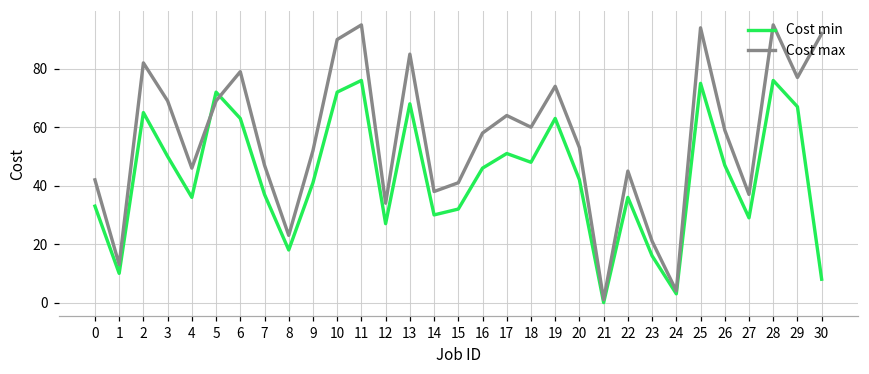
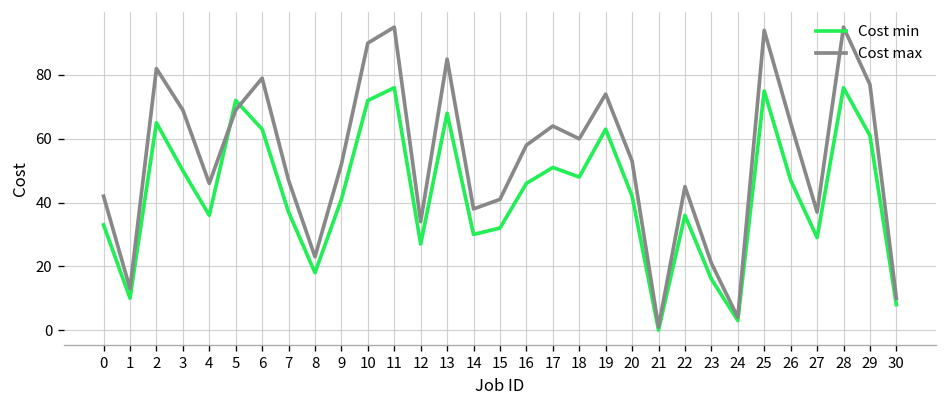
  {
    "Cost min": {
      "0": 33,
      "1": 10,
      "2": 65,
      "3": 50,
      "4": 36,
      "5": 72,
      "6": 63,
      "7": 37,
      "8": 18,
      "9": 41,
      "10": 72,
      "11": 76,
      "12": 27,
      "13": 68,
      "14": 30,
      "15": 32,
      "16": 46,
      "17": 51,
      "18": 48,
      "19": 63,
      "20": 42,
      "21": 0,
      "22": 36,
      "23": 16,
      "24": 3,
      "25": 75,
      "26": 47,
      "27": 29,
      "28": 76,
-     "29": 67,
+     "29": 61,
      "30": 8
    },
    "Cost max": {
      "0": 42,
      "1": 13,
      "2": 82,
      "3": 69,
      "4": 46,
      "5": 69,
      "6": 79,
      "7": 47,
      "8": 23,
      "9": 52,
      "10": 90,
      "11": 95,
      "12": 34,
      "13": 85,
      "14": 38,
      "15": 41,
      "16": 58,
      "17": 64,
      "18": 60,
      "19": 74,
      "20": 53,
      "21": 1,
      "22": 45,
      "23": 21,
      "24": 4,
      "25": 94,
-     "26": 59,
+     "26": 65,
      "27": 37,
      "28": 95,
      "29": 77,
-     "30": 92
+     "30": 10
    }
  }
